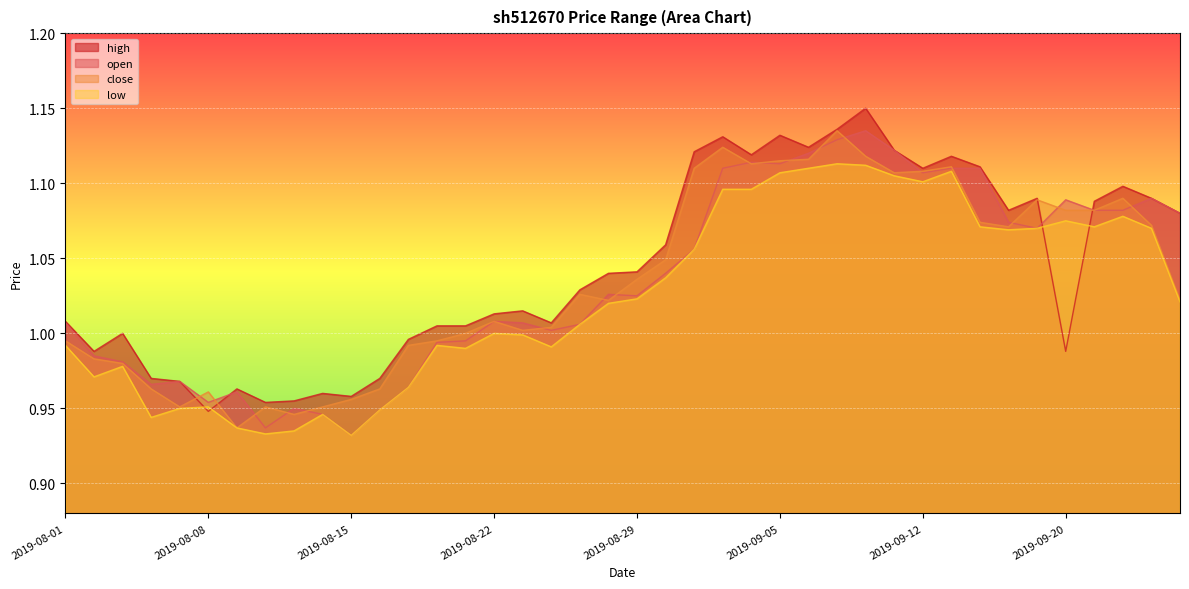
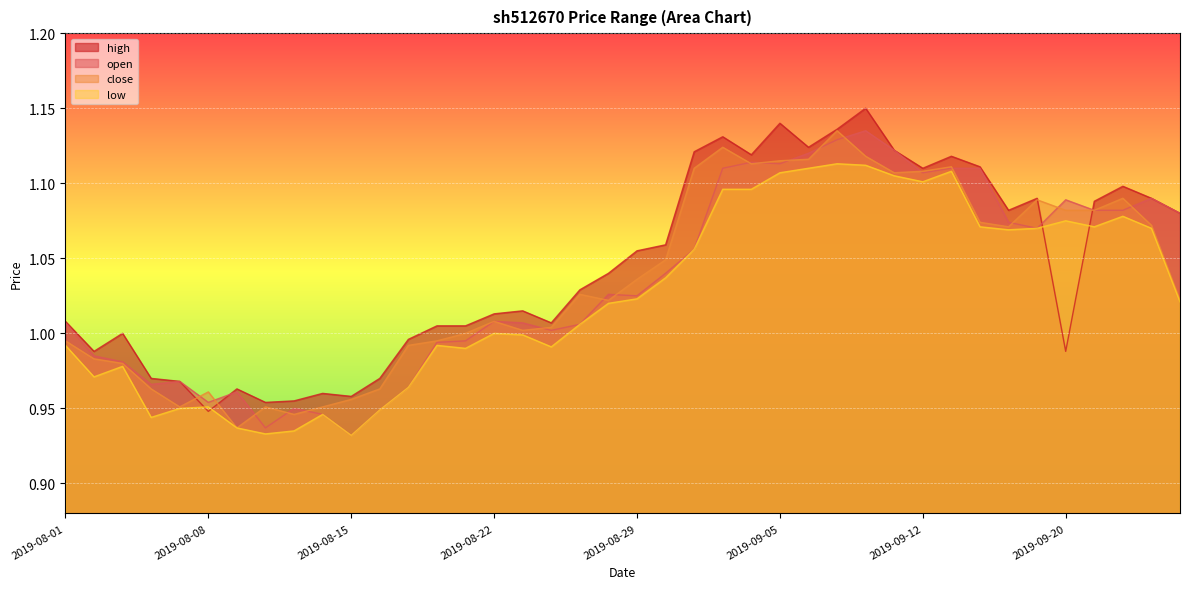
  {
    "high": {
      "2019-08-08": 0.948,
      "2019-08-15": 0.958,
      "2019-08-22": 1.013,
-     "2019-08-29": 1.041,
-     "2019-09-05": 1.132,
+     "2019-08-29": 1.055,
+     "2019-09-05": 1.140,
      "2019-09-12": 1.110,
      "2019-09-20": 0.988
    }
  }
